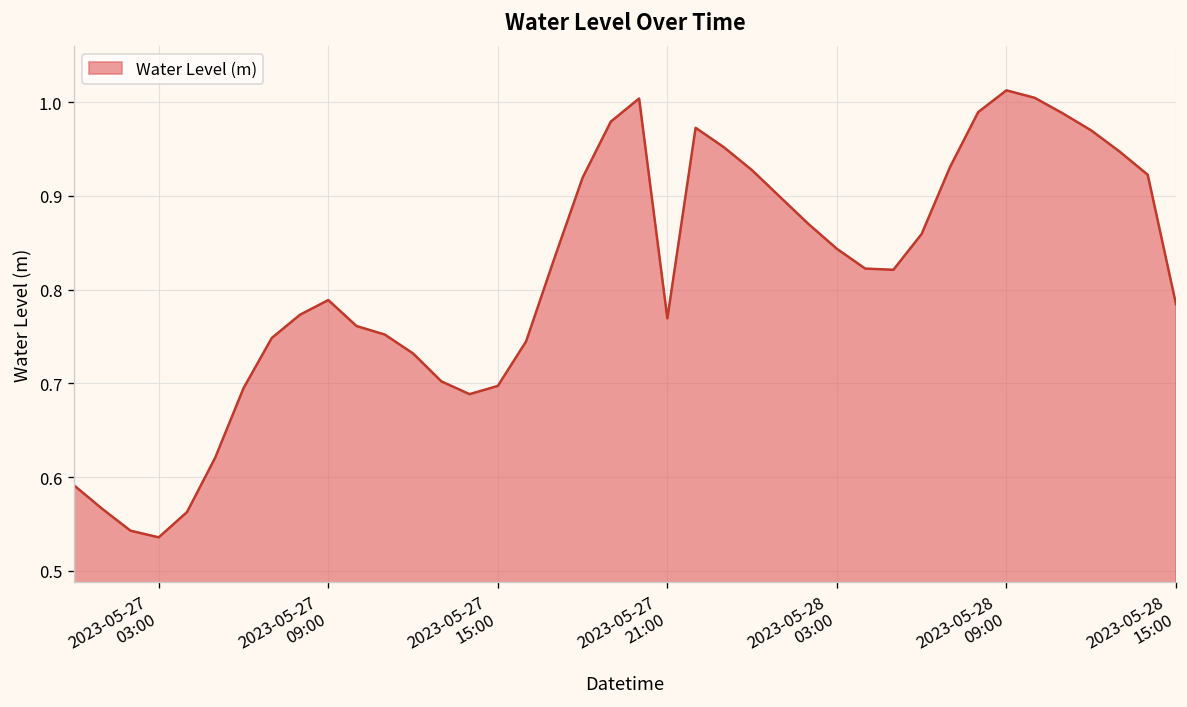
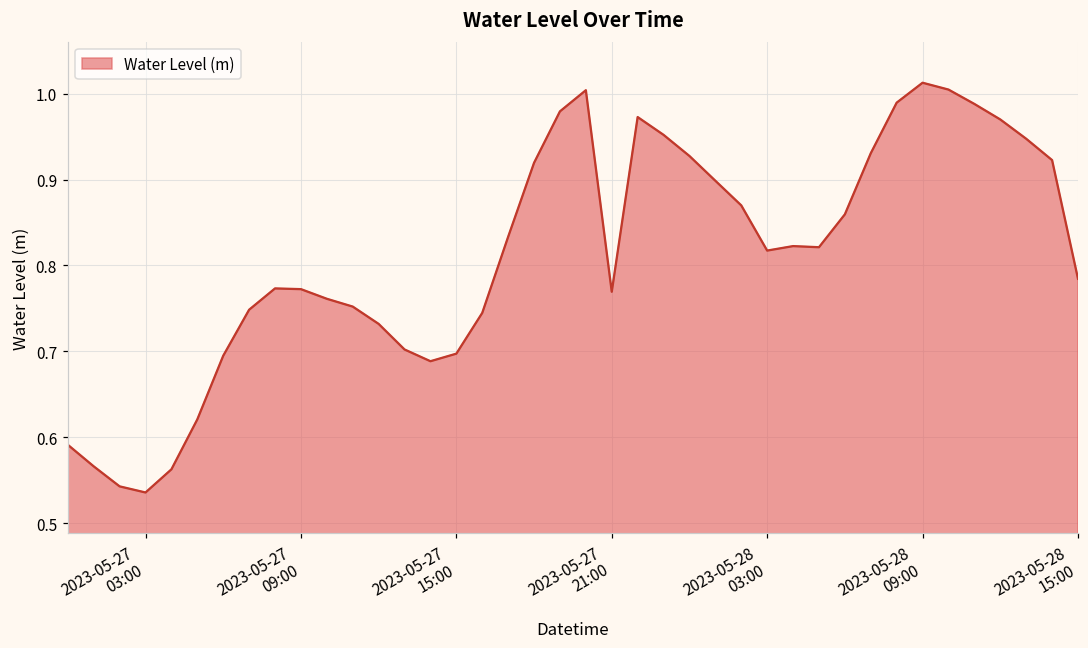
  {
    "2023-05-27 03:00": 0.54,
-   "2023-05-27 09:00": 0.79,
+   "2023-05-27 09:00": 0.77,
    "2023-05-27 15:00": 0.70,
    "2023-05-27 21:00": 0.77,
-   "2023-05-28 03:00": 0.84,
+   "2023-05-28 03:00": 0.82,
    "2023-05-28 09:00": 1.01,
    "2023-05-28 15:00": 0.78
  }
